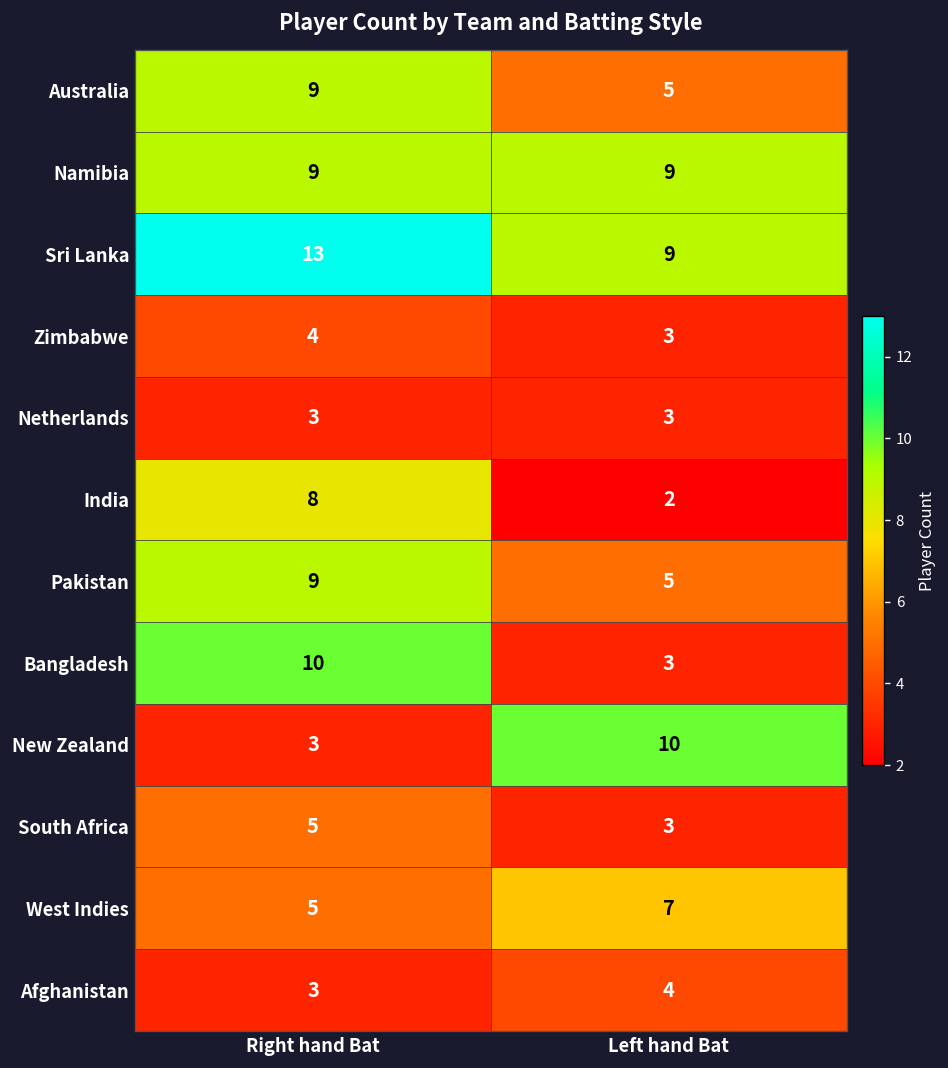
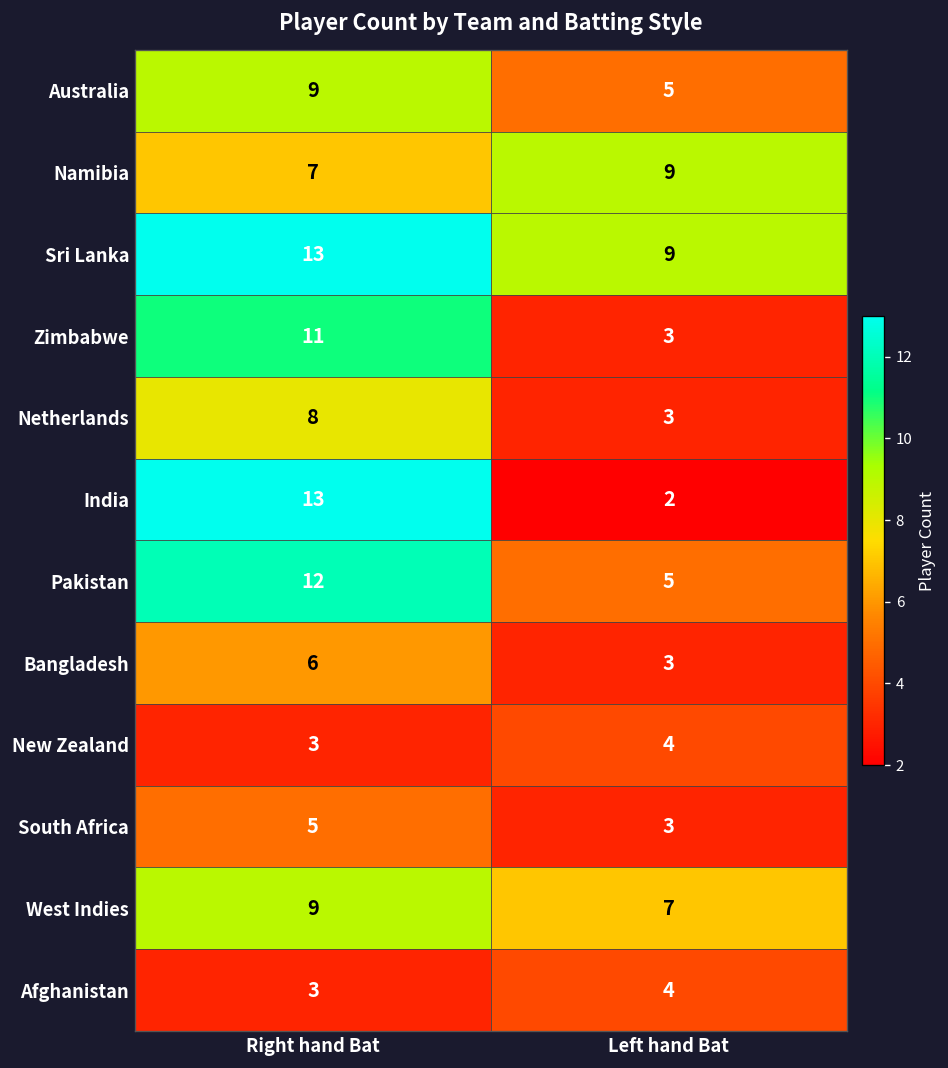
  {
    "Australia": {
      "Right hand Bat": 9,
      "Left hand Bat": 5
    },
    "Namibia": {
-     "Right hand Bat": 9,
+     "Right hand Bat": 7,
      "Left hand Bat": 9
    },
    "Sri Lanka": {
      "Right hand Bat": 13,
      "Left hand Bat": 9
    },
    "Zimbabwe": {
-     "Right hand Bat": 4,
+     "Right hand Bat": 11,
      "Left hand Bat": 3
    },
    "Netherlands": {
-     "Right hand Bat": 3,
+     "Right hand Bat": 8,
      "Left hand Bat": 3
    },
    "India": {
-     "Right hand Bat": 8,
+     "Right hand Bat": 13,
      "Left hand Bat": 2
    },
    "Pakistan": {
-     "Right hand Bat": 9,
+     "Right hand Bat": 12,
      "Left hand Bat": 5
    },
    "Bangladesh": {
-     "Right hand Bat": 10,
+     "Right hand Bat": 6,
      "Left hand Bat": 3
    },
    "New Zealand": {
      "Right hand Bat": 3,
-     "Left hand Bat": 10
+     "Left hand Bat": 4
    },
    "South Africa": {
      "Right hand Bat": 5,
      "Left hand Bat": 3
    },
    "West Indies": {
-     "Right hand Bat": 5,
+     "Right hand Bat": 9,
      "Left hand Bat": 7
    },
    "Afghanistan": {
      "Right hand Bat": 3,
      "Left hand Bat": 4
    }
  }
